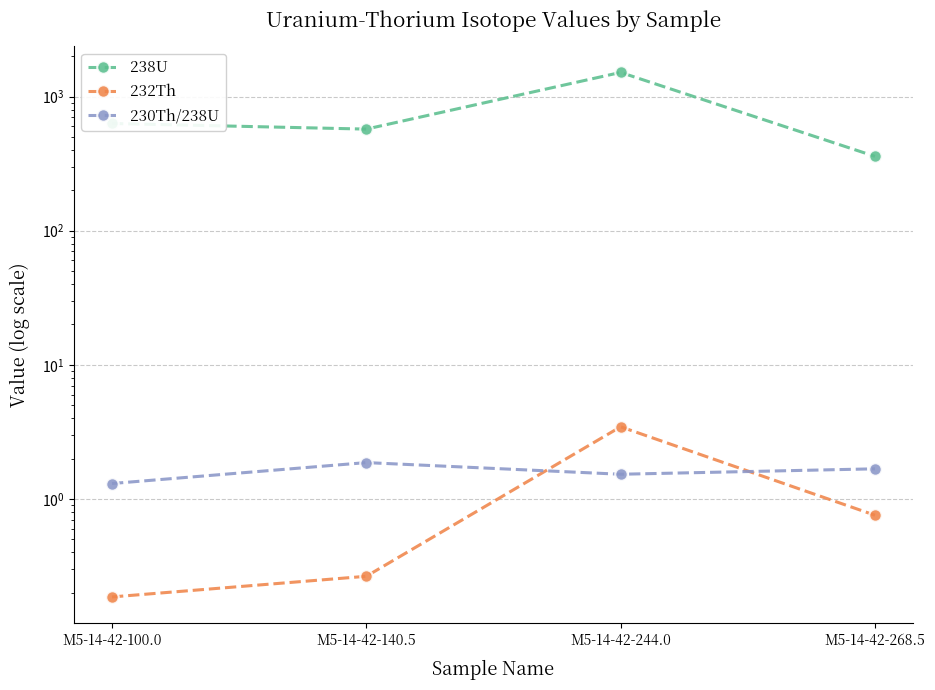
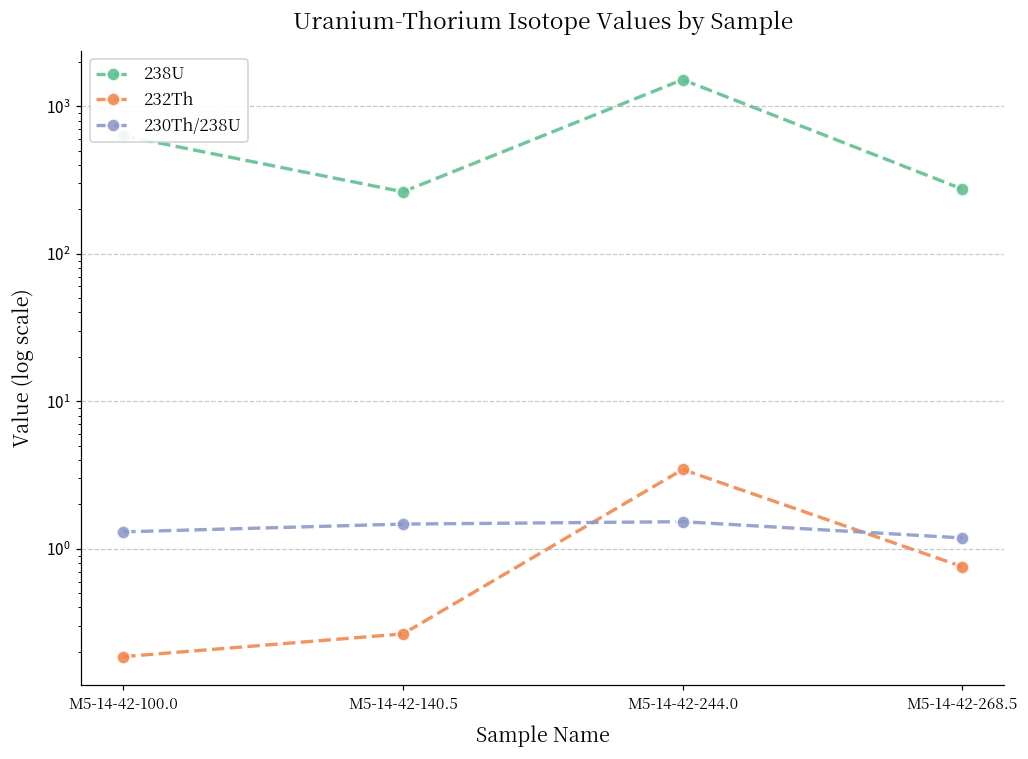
  {
    "238U": {
-     "M5-14-42-140.5": 570,
+     "M5-14-42-140.5": 260,
      "M5-14-42-244.0": 1500,
-     "M5-14-42-268.5": 360
+     "M5-14-42-268.5": 270
    },
    "232Th": {
      "M5-14-42-100.0": 0.19,
      "M5-14-42-140.5": 0.26,
      "M5-14-42-244.0": 3.4,
      "M5-14-42-268.5": 0.8
    },
    "230Th/238U": {
      "M5-14-42-100.0": 1.3,
-     "M5-14-42-140.5": 1.9,
+     "M5-14-42-140.5": 1.5,
      "M5-14-42-244.0": 1.5,
-     "M5-14-42-268.5": 1.7
+     "M5-14-42-268.5": 1.2
    }
  }
